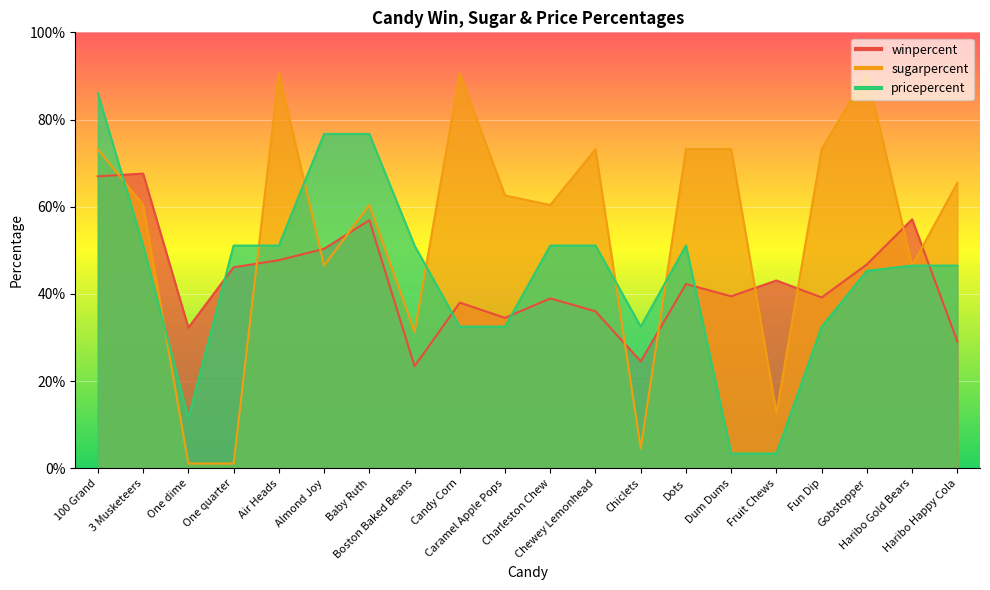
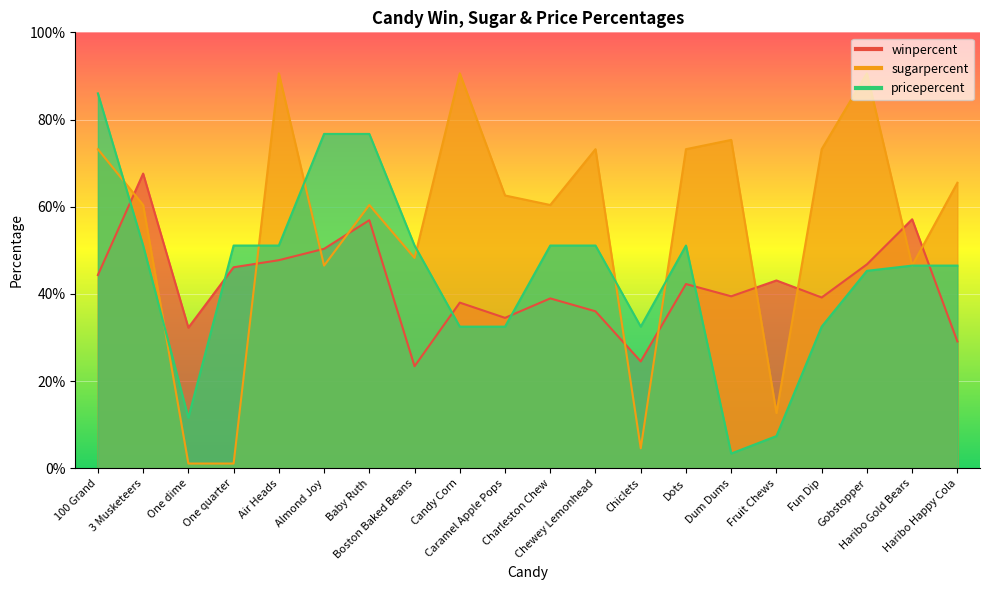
  {
    "winpercent": {
-     "100 Grand": "67%",
+     "100 Grand": "44%",
      "3 Musketeers": "68%",
      "One dime": "32%",
      "One quarter": "46%",
      "Air Heads": "48%",
      "Almond Joy": "50%",
      "Baby Ruth": "57%",
      "Boston Baked Beans": "23%",
      "Candy Corn": "38%",
      "Caramel Apple Pops": "35%",
      "Charleston Chew": "39%",
      "Chewey Lemonhead": "36%",
      "Chiclets": "25%",
      "Dots": "42%",
      "Dum Dums": "39%",
      "Fruit Chews": "43%",
      "Fun Dip": "39%",
      "Gobstopper": "47%",
      "Haribo Gold Bears": "57%",
      "Haribo Happy Cola": "29%"
    },
    "sugarpercent": {
      "100 Grand": "73%",
      "3 Musketeers": "60%",
      "One dime": "1%",
      "One quarter": "1%",
      "Air Heads": "91%",
      "Almond Joy": "47%",
      "Baby Ruth": "60%",
-     "Boston Baked Beans": "31%",
+     "Boston Baked Beans": "48%",
      "Candy Corn": "91%",
      "Caramel Apple Pops": "63%",
      "Charleston Chew": "60%",
      "Chewey Lemonhead": "73%",
      "Chiclets": "5%",
      "Dots": "73%",
-     "Dum Dums": "73%",
+     "Dum Dums": "75%",
      "Fruit Chews": "13%",
      "Fun Dip": "73%",
      "Haribo Happy Cola": "66%"
    },
    "pricepercent": {
      "100 Grand": "86%",
      "3 Musketeers": "51%",
      "One dime": "12%",
      "One quarter": "51%",
      "Air Heads": "51%",
      "Almond Joy": "77%",
      "Baby Ruth": "77%",
      "Boston Baked Beans": "51%",
      "Candy Corn": "32%",
      "Caramel Apple Pops": "32%",
      "Charleston Chew": "51%",
      "Chewey Lemonhead": "51%",
      "Chiclets": "32%",
      "Dots": "51%",
      "Dum Dums": "3%",
-     "Fruit Chews": "3%",
+     "Fruit Chews": "7%",
      "Fun Dip": "32%",
      "Gobstopper": "45%",
      "Haribo Happy Cola": "47%"
    }
  }
